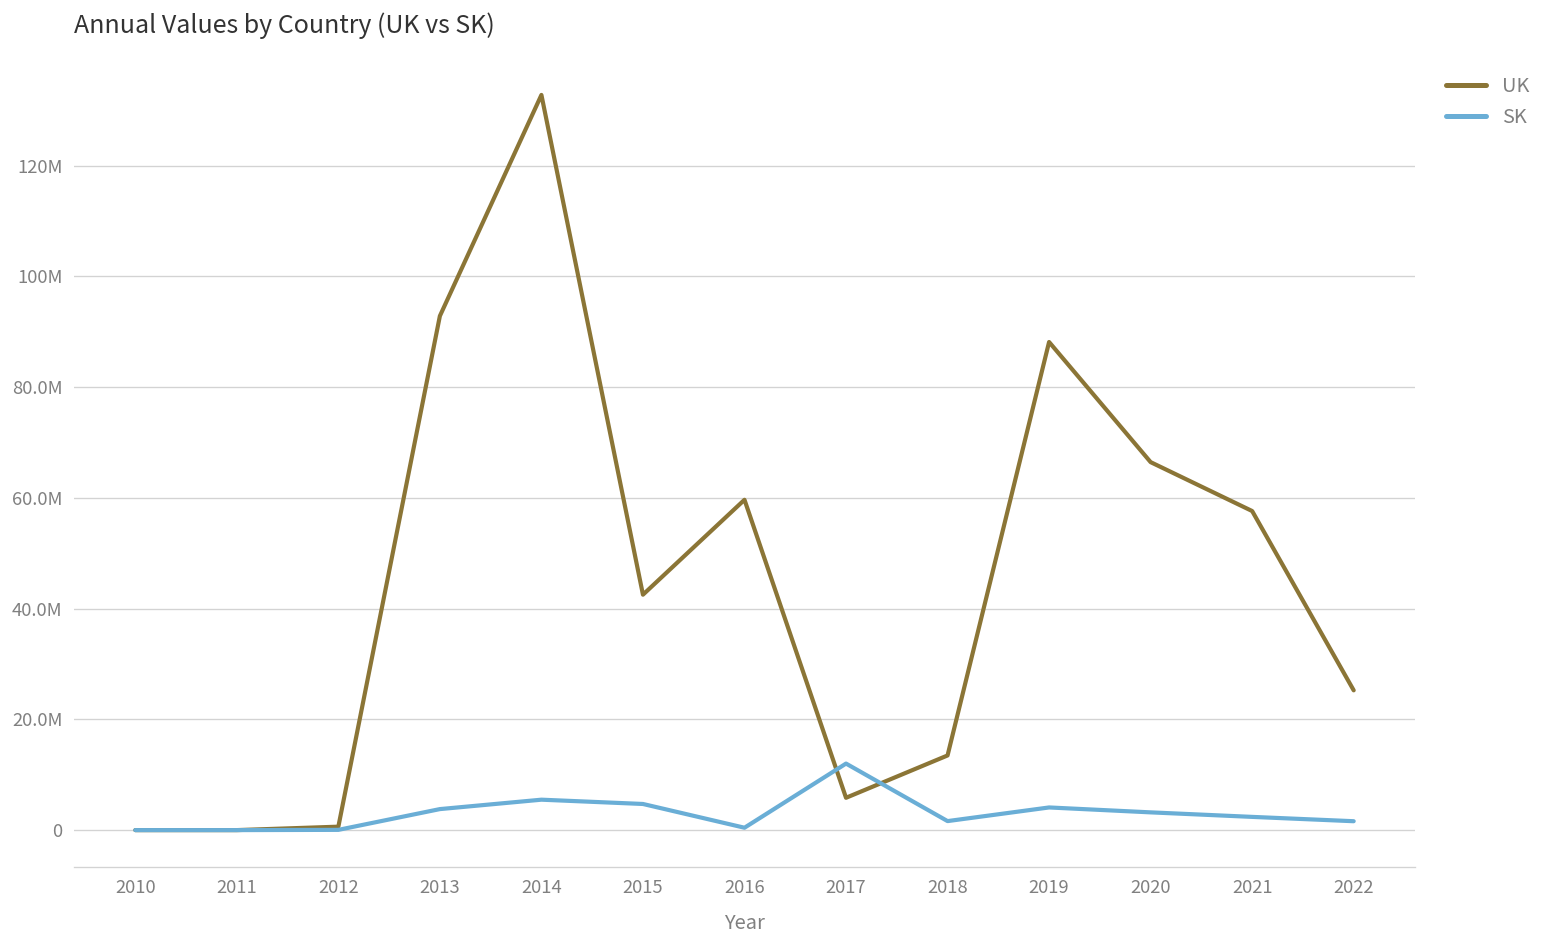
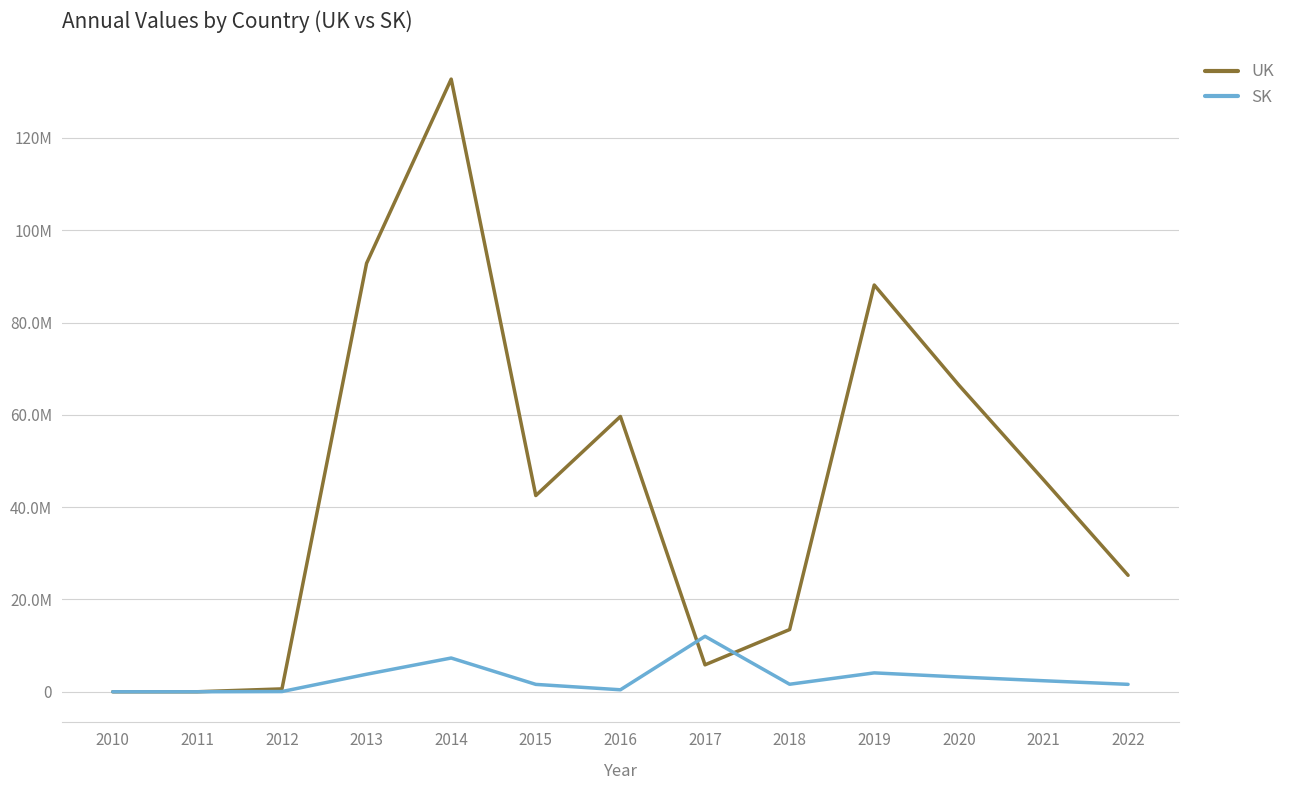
  {
    "UK": {
      "2012": 1000000,
      "2013": 93000000,
      "2014": 133000000,
      "2015": 43000000,
      "2016": 60000000,
      "2017": 6000000,
      "2018": 13000000,
      "2019": 88000000,
      "2020": 66000000,
-     "2021": 58000000,
+     "2021": 46000000,
      "2022": 25000000
    },
    "SK": {
      "2012": 0,
      "2013": 4000000,
-     "2014": 5000000,
-     "2015": 5000000,
+     "2014": 7000000,
+     "2015": 2000000,
      "2016": 0,
      "2017": 12000000,
      "2018": 2000000,
      "2019": 4000000,
      "2020": 3000000,
      "2021": 2000000,
      "2022": 2000000
    }
  }
